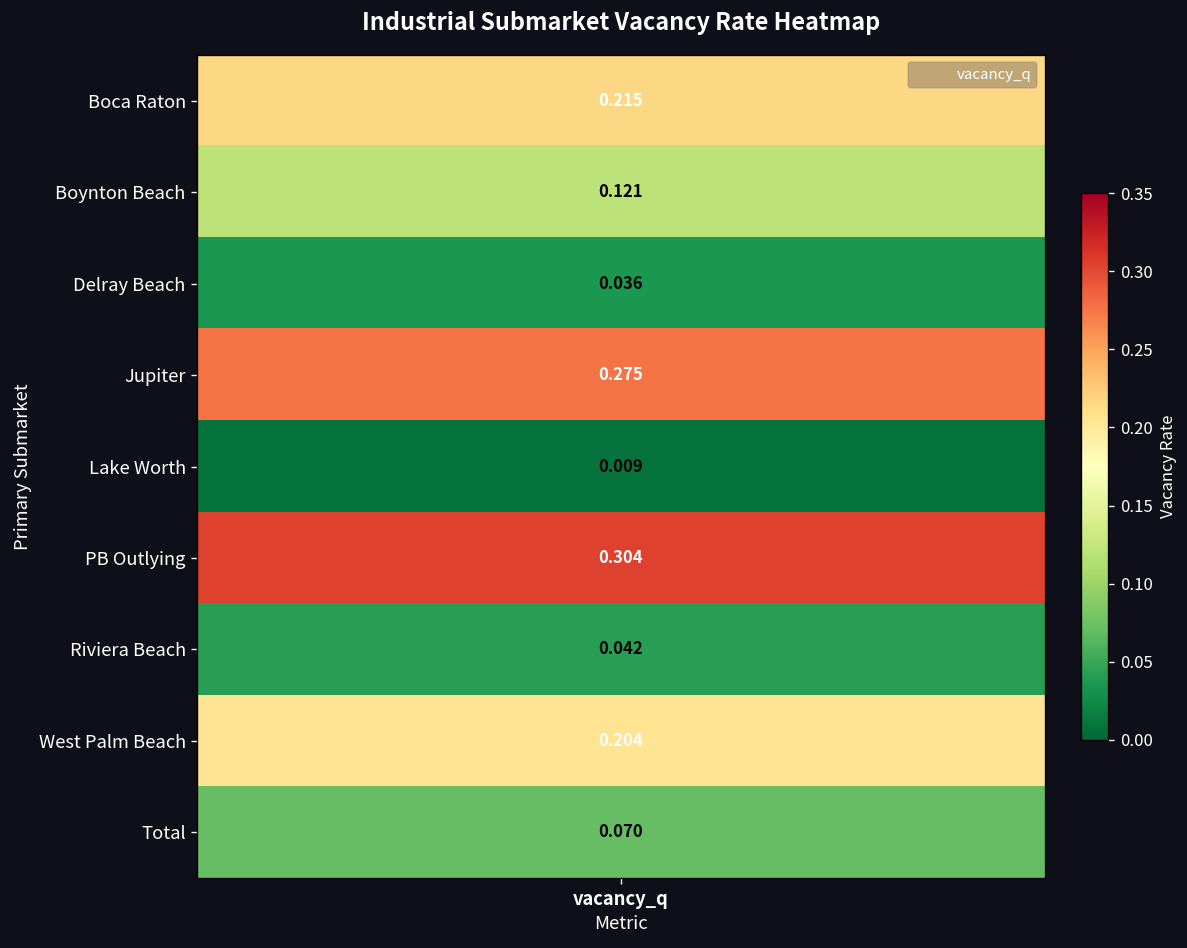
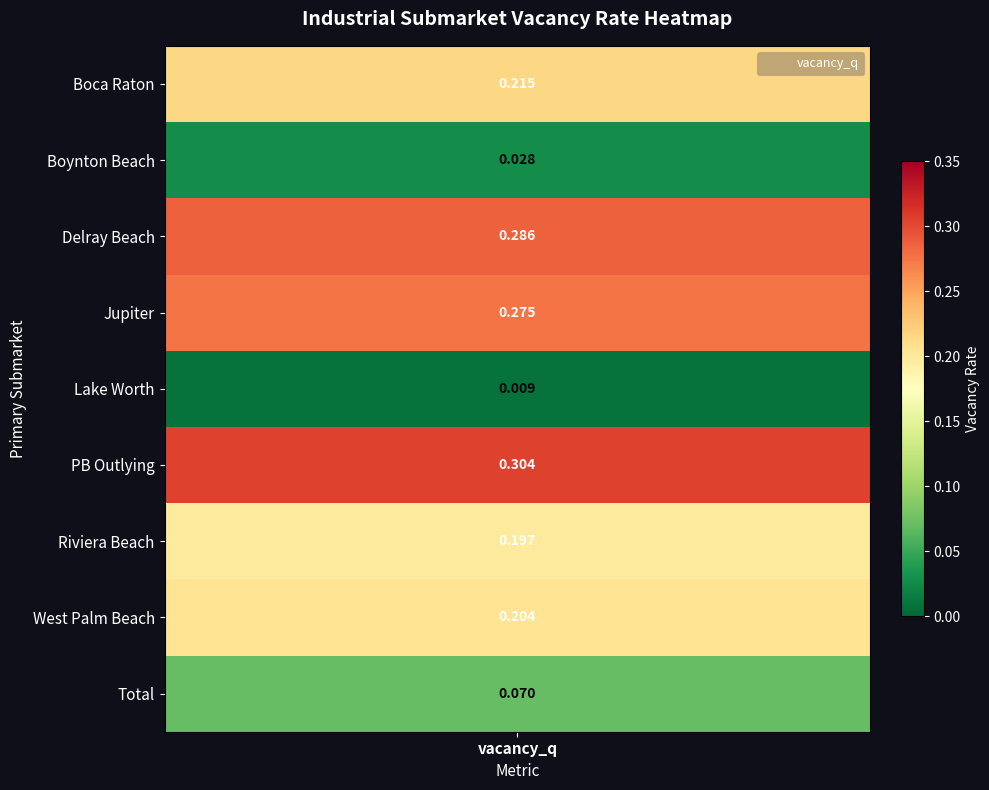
  {
    "Boca Raton": {
      "vacancy_q": 0.215
    },
    "Boynton Beach": {
-     "vacancy_q": 0.121
+     "vacancy_q": 0.028
    },
    "Delray Beach": {
-     "vacancy_q": 0.036
+     "vacancy_q": 0.286
    },
    "Jupiter": {
      "vacancy_q": 0.275
    },
    "Lake Worth": {
      "vacancy_q": 0.009
    },
    "PB Outlying": {
      "vacancy_q": 0.304
    },
    "Riviera Beach": {
-     "vacancy_q": 0.042
+     "vacancy_q": 0.197
    },
    "West Palm Beach": {
      "vacancy_q": 0.204
    },
    "Total": {
      "vacancy_q": 0.070
    }
  }
